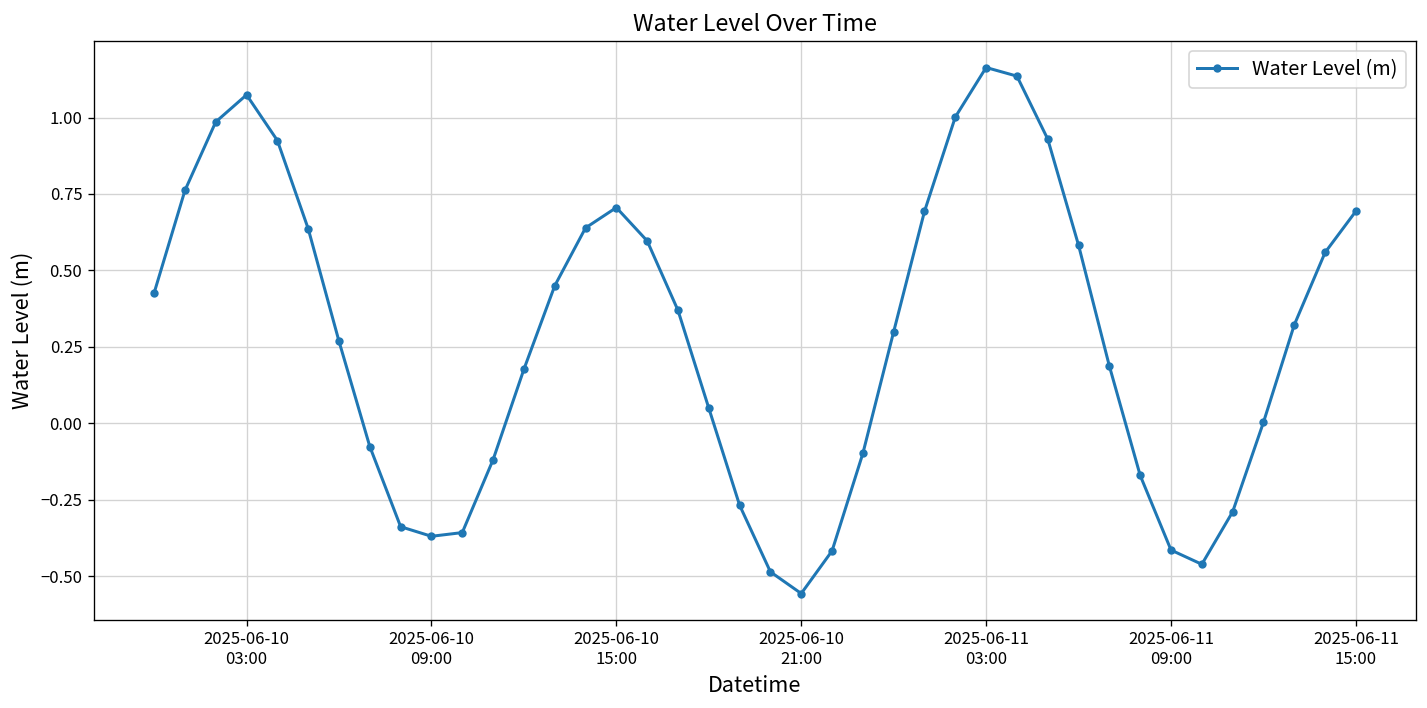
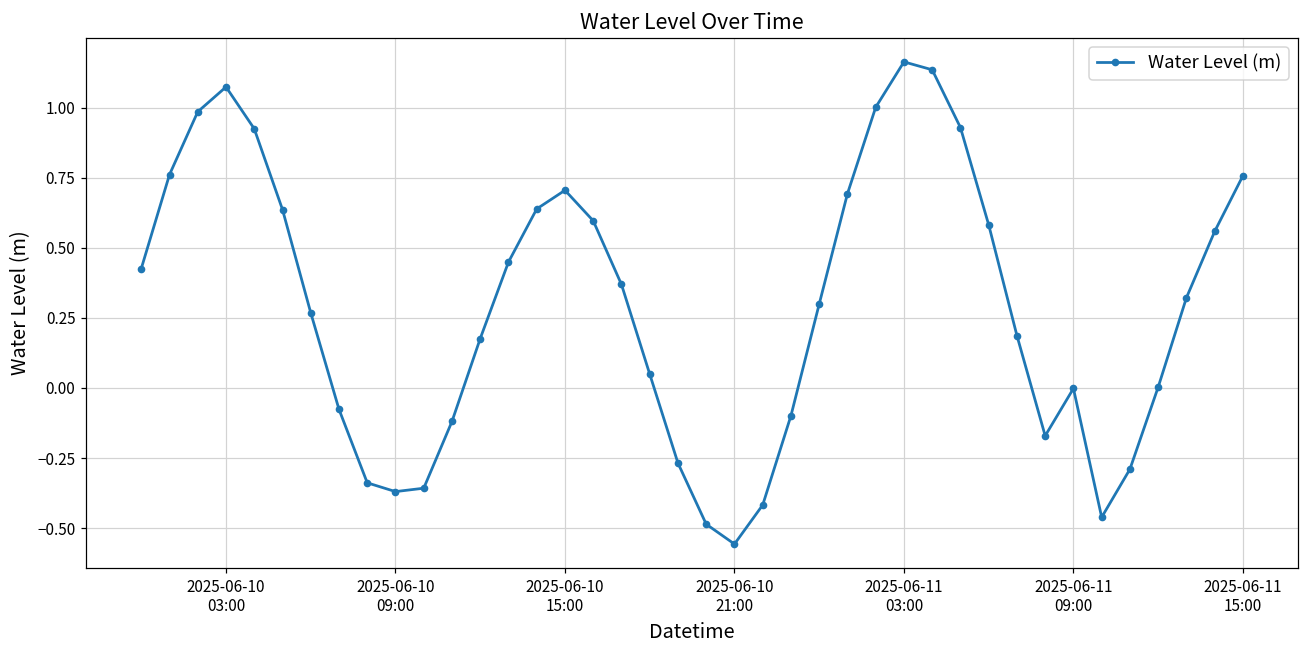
  {
    "2025-06-10 03:00": 1.07,
    "2025-06-10 09:00": -0.37,
    "2025-06-10 15:00": 0.71,
    "2025-06-10 21:00": -0.56,
    "2025-06-11 03:00": 1.16,
-   "2025-06-11 09:00": -0.41,
-   "2025-06-11 15:00": 0.69
+   "2025-06-11 09:00": 0.00,
+   "2025-06-11 15:00": 0.76
  }
